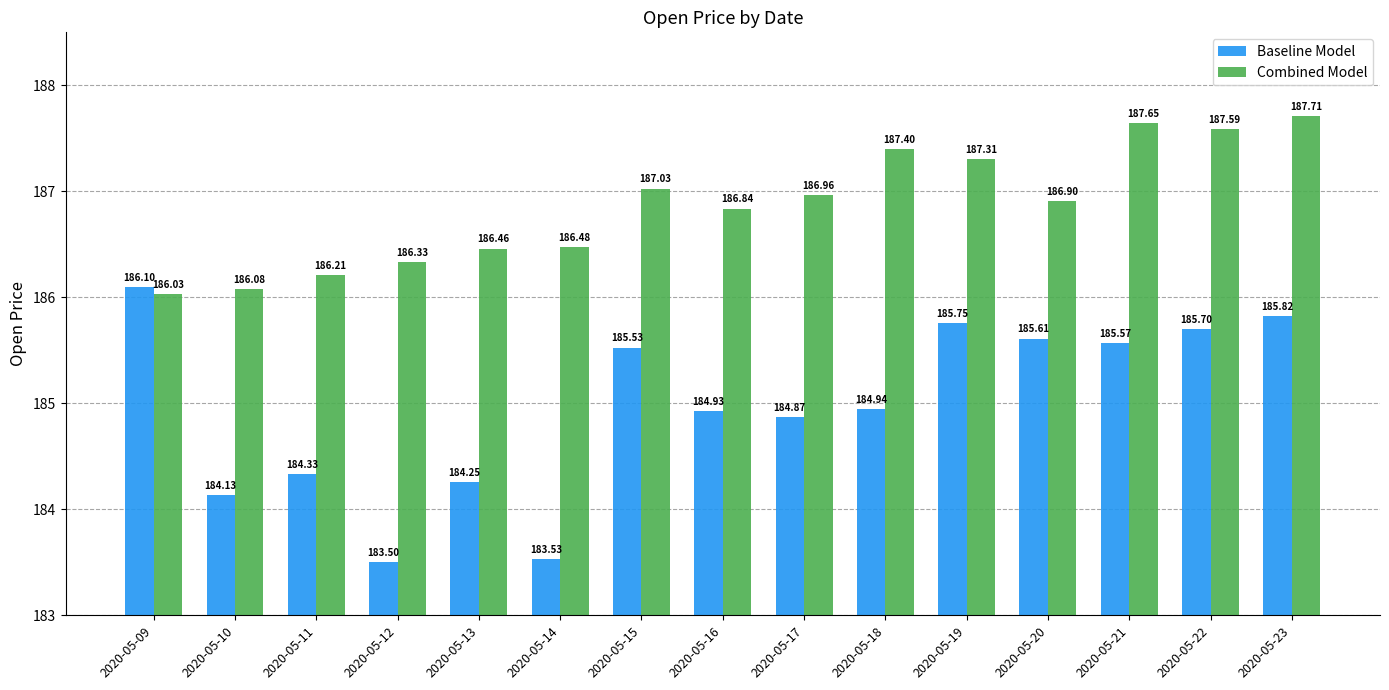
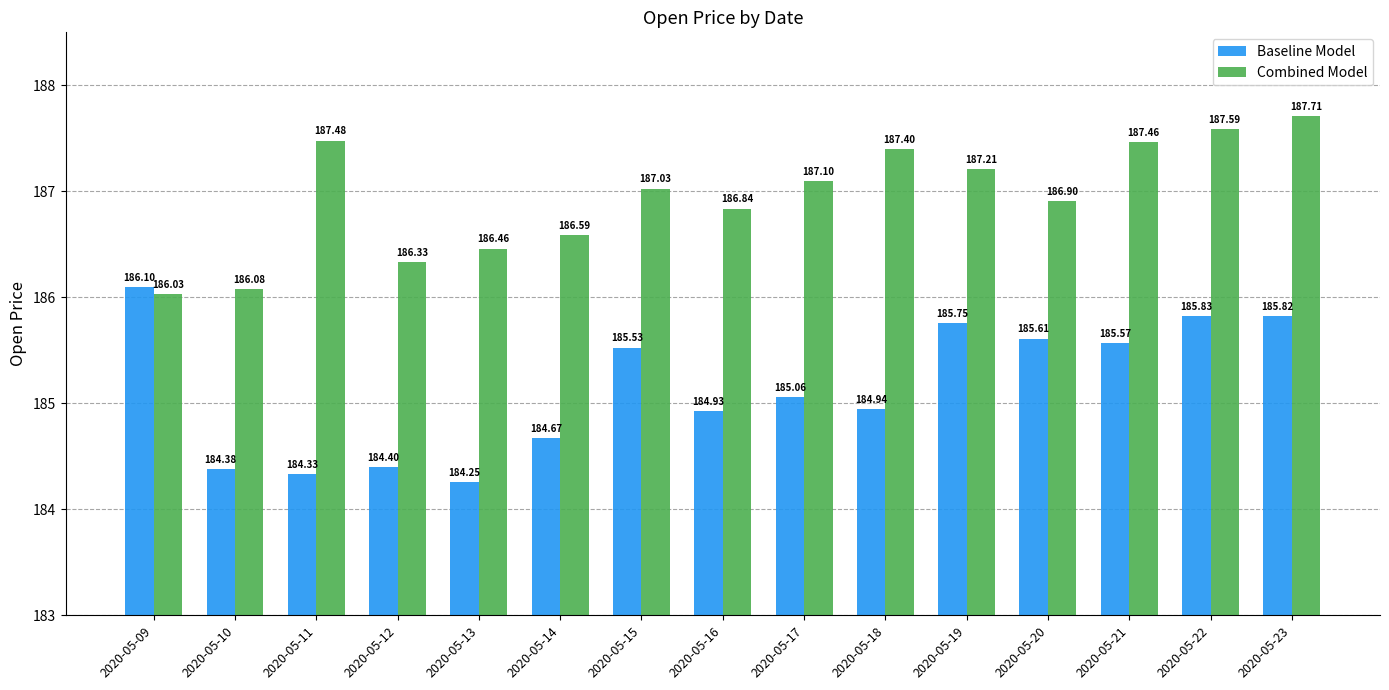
  {
    "Baseline Model": {
      "2020-05-09": 186.10,
-     "2020-05-10": 184.13,
+     "2020-05-10": 184.38,
      "2020-05-11": 184.33,
-     "2020-05-12": 183.50,
+     "2020-05-12": 184.40,
      "2020-05-13": 184.25,
-     "2020-05-14": 183.53,
+     "2020-05-14": 184.67,
      "2020-05-15": 185.53,
      "2020-05-16": 184.93,
-     "2020-05-17": 184.87,
+     "2020-05-17": 185.06,
      "2020-05-18": 184.94,
      "2020-05-19": 185.75,
      "2020-05-20": 185.61,
      "2020-05-21": 185.57,
-     "2020-05-22": 185.70,
+     "2020-05-22": 185.83,
      "2020-05-23": 185.82
    },
    "Combined Model": {
      "2020-05-09": 186.03,
      "2020-05-10": 186.08,
-     "2020-05-11": 186.21,
+     "2020-05-11": 187.48,
      "2020-05-12": 186.33,
      "2020-05-13": 186.46,
-     "2020-05-14": 186.48,
+     "2020-05-14": 186.59,
      "2020-05-15": 187.03,
      "2020-05-16": 186.84,
-     "2020-05-17": 186.96,
+     "2020-05-17": 187.10,
      "2020-05-18": 187.40,
-     "2020-05-19": 187.31,
+     "2020-05-19": 187.21,
      "2020-05-20": 186.90,
-     "2020-05-21": 187.65,
+     "2020-05-21": 187.46,
      "2020-05-22": 187.59,
      "2020-05-23": 187.71
    }
  }
